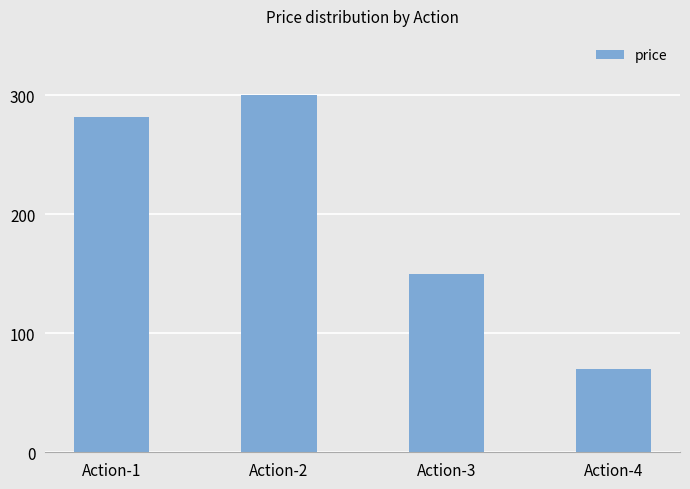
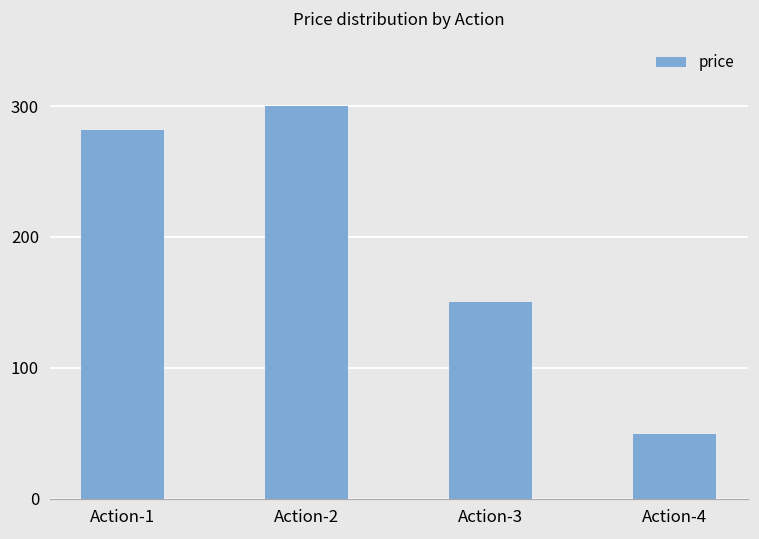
  {
    "Action-1": 282,
    "Action-2": 300,
    "Action-3": 150,
-   "Action-4": 70
+   "Action-4": 49
  }
